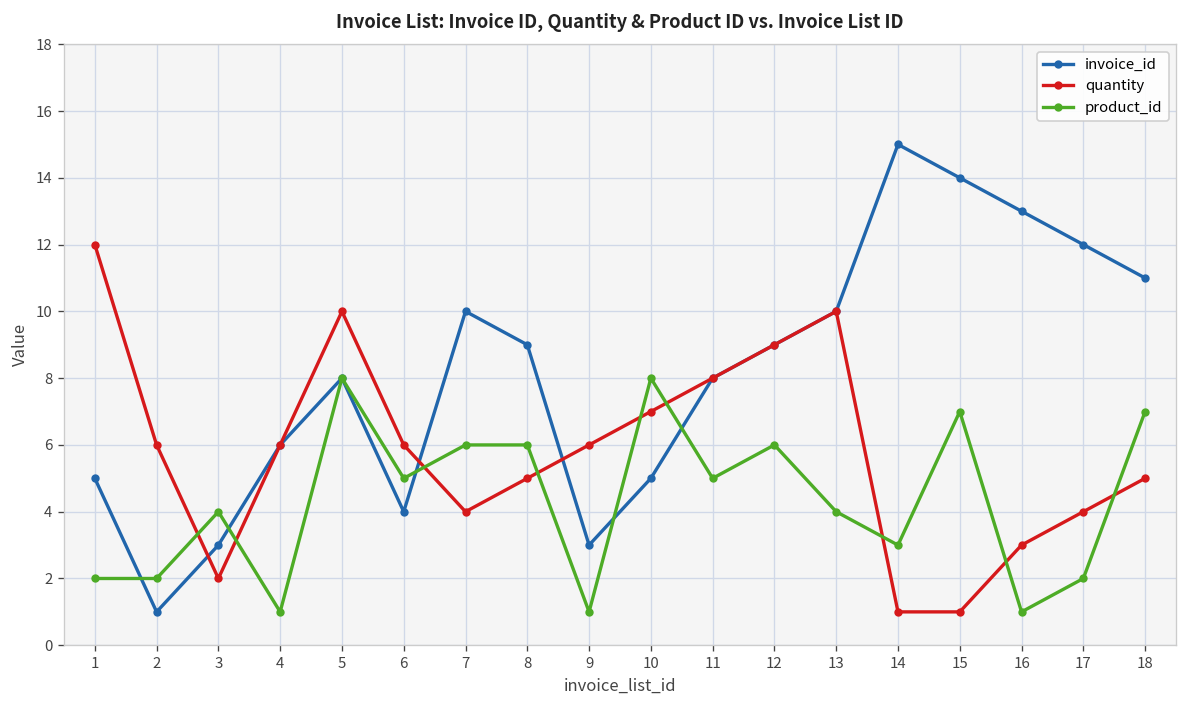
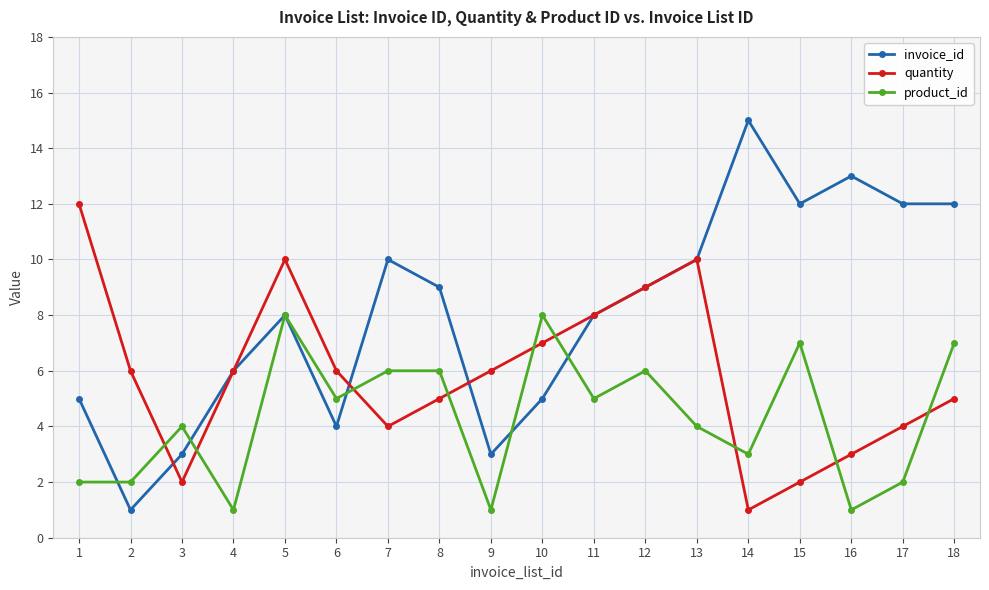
  {
    "invoice_id": {
      "1": 5,
      "2": 1,
      "3": 3,
      "6": 4,
      "7": 10,
      "8": 9,
      "9": 3,
      "10": 5,
      "14": 15,
-     "15": 14,
+     "15": 12,
      "16": 13,
      "17": 12,
-     "18": 11
+     "18": 12
    },
    "quantity": {
      "1": 12,
      "2": 6,
      "3": 2,
      "5": 10,
      "6": 6,
      "7": 4,
      "8": 5,
      "9": 6,
      "10": 7,
      "14": 1,
-     "15": 1,
+     "15": 2,
      "16": 3,
      "17": 4,
      "18": 5
    },
    "product_id": {
      "1": 2,
      "2": 2,
      "3": 4,
      "4": 1,
      "6": 5,
      "7": 6,
      "8": 6,
      "9": 1,
      "10": 8,
      "11": 5,
      "12": 6,
      "13": 4,
      "14": 3,
      "15": 7,
      "16": 1,
      "17": 2,
      "18": 7
    }
  }
